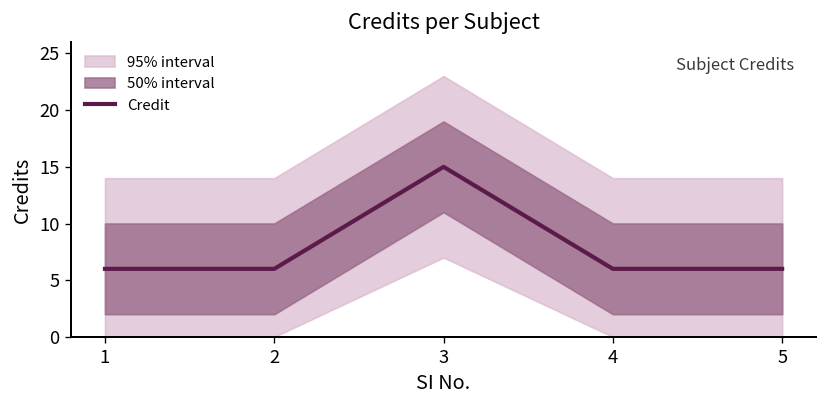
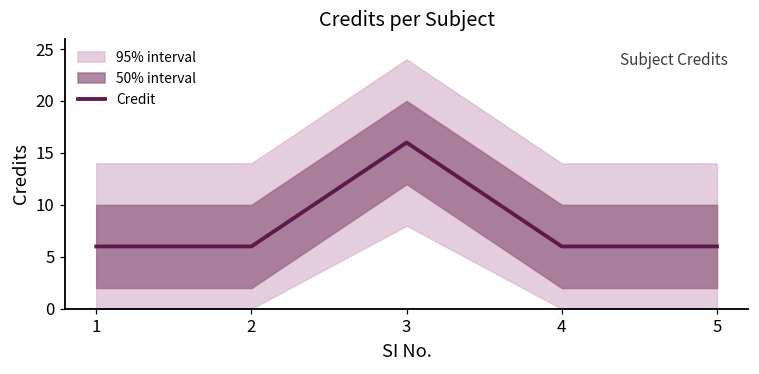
  {
    "Credit": {
      "1": 6,
      "2": 6,
-     "3": 15,
+     "3": 16,
      "4": 6,
      "5": 6
    },
    "95% interval": {
      "1": 14,
      "2": 14,
      "4": 14,
      "5": 14
    }
  }
